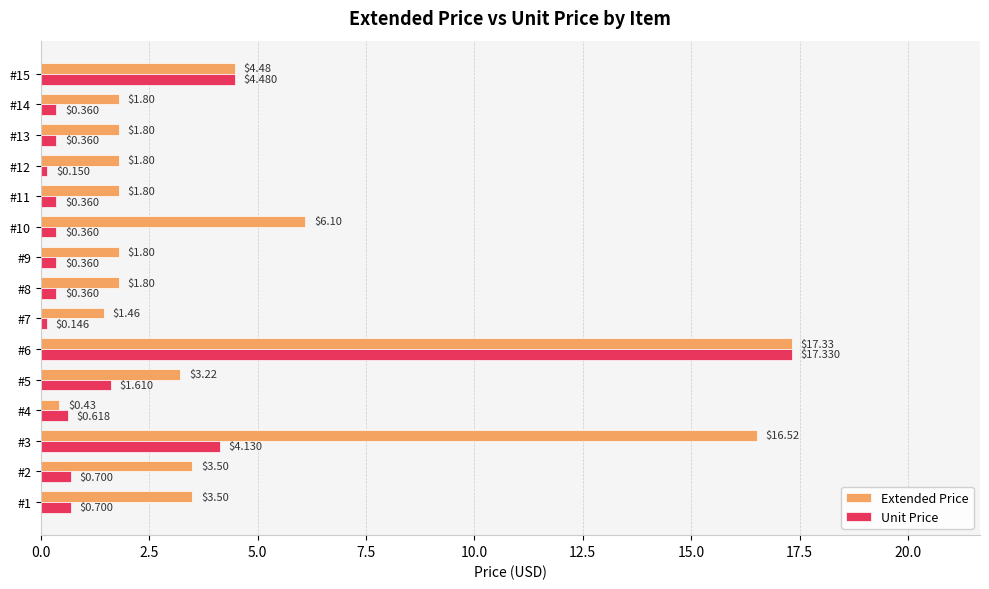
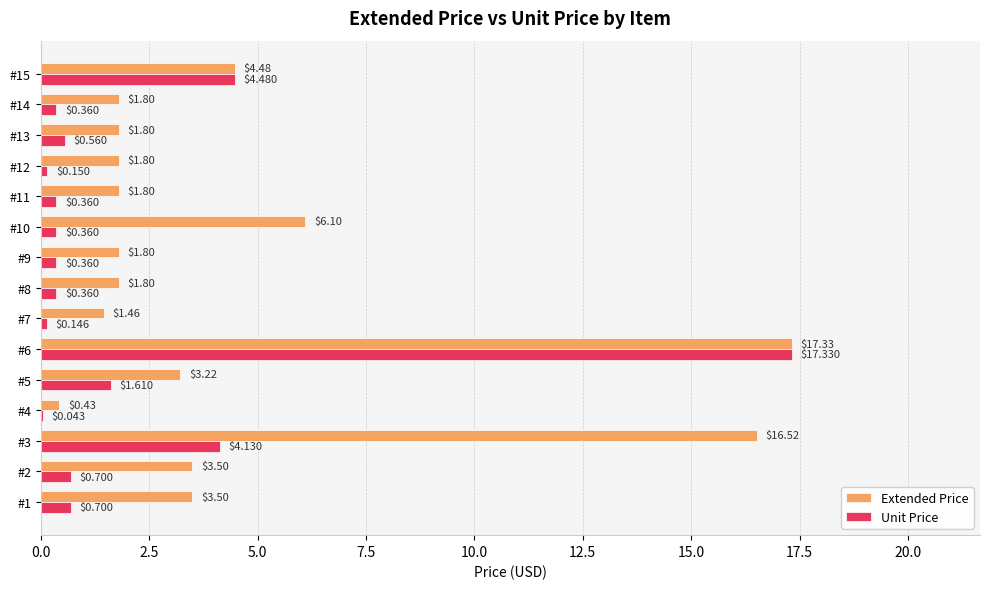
  {
    "Extended Price": {
      "#15": "$4.48",
      "#14": "$1.80",
      "#13": "$1.80",
      "#12": "$1.80",
      "#11": "$1.80",
      "#10": "$6.10",
      "#9": "$1.80",
      "#8": "$1.80",
      "#7": "$1.46",
      "#6": "$17.33",
      "#5": "$3.22",
      "#4": "$0.43",
      "#3": "$16.52",
      "#2": "$3.50",
      "#1": "$3.50"
    },
    "Unit Price": {
      "#15": "$4.480",
      "#14": "$0.360",
-     "#13": "$0.360",
+     "#13": "$0.560",
      "#12": "$0.150",
      "#11": "$0.360",
      "#10": "$0.360",
      "#9": "$0.360",
      "#8": "$0.360",
      "#7": "$0.146",
      "#6": "$17.330",
      "#5": "$1.610",
-     "#4": "$0.618",
+     "#4": "$0.043",
      "#3": "$4.130",
      "#2": "$0.700",
      "#1": "$0.700"
    }
  }
